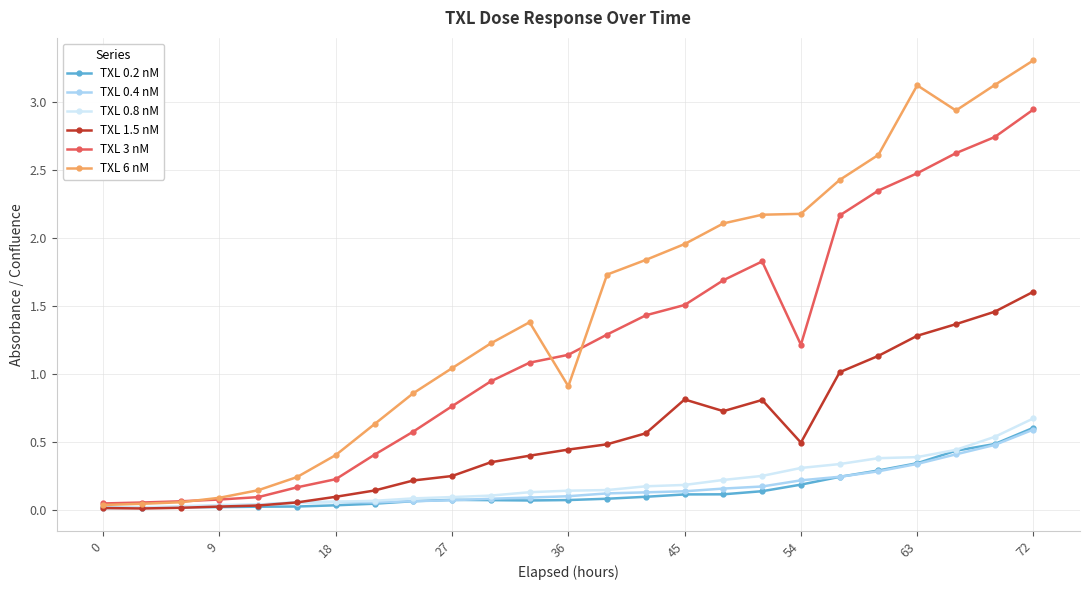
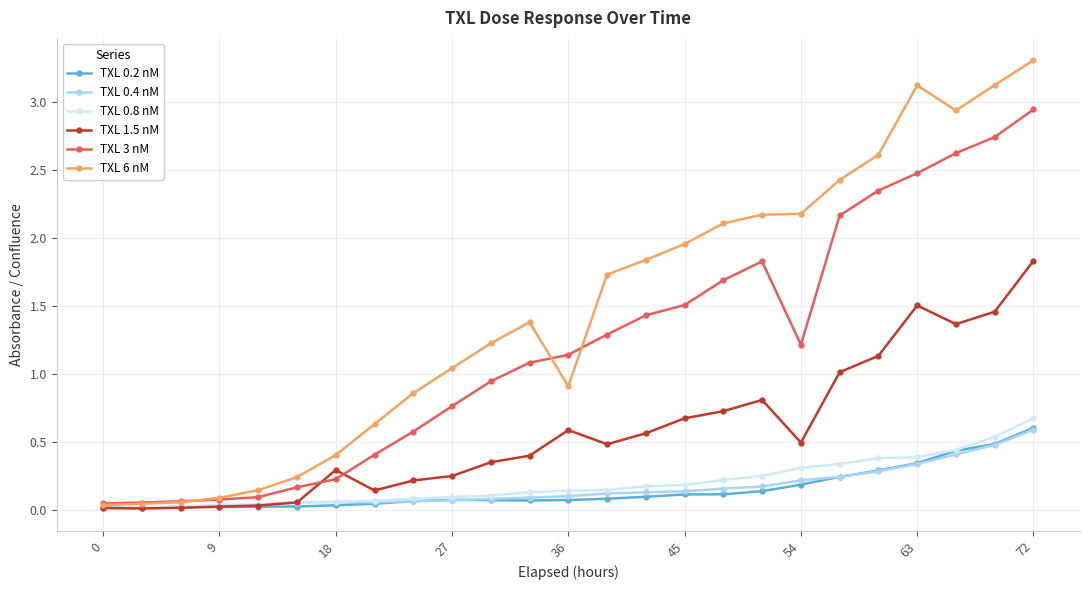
  {
    "TXL 0.2 nM": {
      "18": 0.04,
      "36": 0.08,
      "45": 0.12,
      "54": 0.19
    },
    "TXL 1.5 nM": {
-     "18": 0.10,
+     "18": 0.30,
      "27": 0.25,
-     "36": 0.45,
-     "45": 0.81,
+     "36": 0.59,
+     "45": 0.68,
      "54": 0.50,
-     "63": 1.28,
-     "72": 1.61
+     "63": 1.50,
+     "72": 1.83
    },
    "TXL 3 nM": {
      "18": 0.23,
      "27": 0.77,
      "36": 1.14,
      "45": 1.51,
      "54": 1.22,
      "63": 2.47,
      "72": 2.94
    },
    "TXL 6 nM": {
      "18": 0.41,
      "27": 1.04,
      "36": 0.91,
      "45": 1.96,
      "54": 2.18,
      "63": 3.12,
      "72": 3.30
    }
  }
